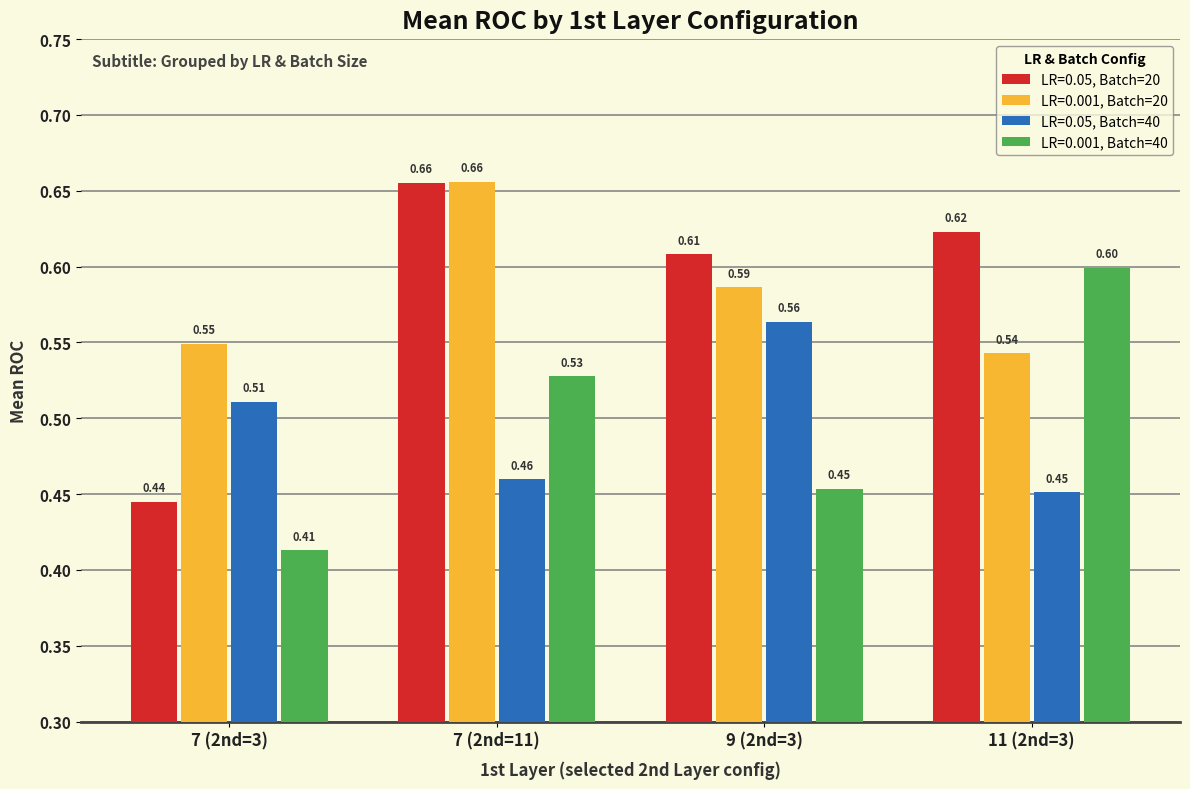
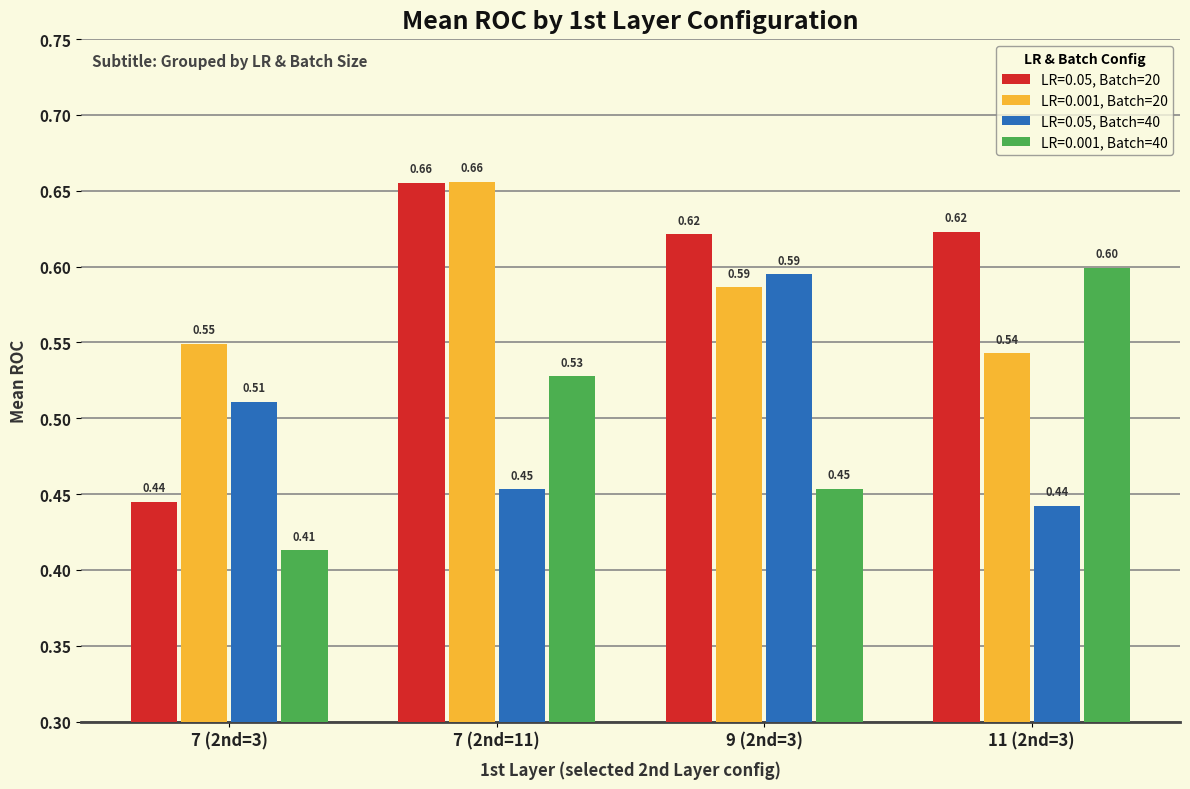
  {
    "LR=0.05, Batch=20": {
      "7 (2nd=3)": 0.44,
      "7 (2nd=11)": 0.66,
-     "9 (2nd=3)": 0.61,
+     "9 (2nd=3)": 0.62,
      "11 (2nd=3)": 0.62
    },
    "LR=0.001, Batch=20": {
      "7 (2nd=3)": 0.55,
      "7 (2nd=11)": 0.66,
      "9 (2nd=3)": 0.59,
      "11 (2nd=3)": 0.54
    },
    "LR=0.05, Batch=40": {
      "7 (2nd=3)": 0.51,
-     "7 (2nd=11)": 0.46,
-     "9 (2nd=3)": 0.56,
-     "11 (2nd=3)": 0.45
+     "7 (2nd=11)": 0.45,
+     "9 (2nd=3)": 0.59,
+     "11 (2nd=3)": 0.44
    },
    "LR=0.001, Batch=40": {
      "7 (2nd=3)": 0.41,
      "7 (2nd=11)": 0.53,
      "9 (2nd=3)": 0.45,
      "11 (2nd=3)": 0.60
    }
  }
